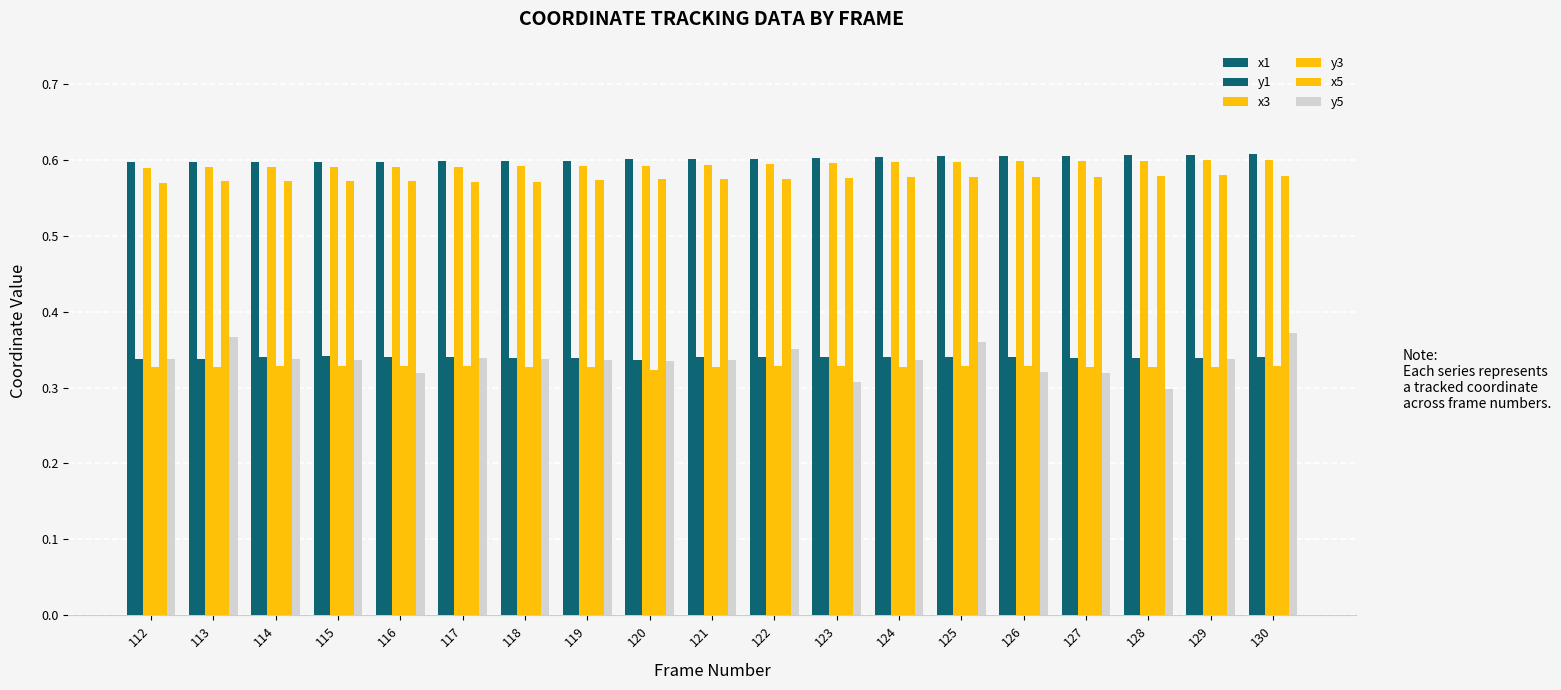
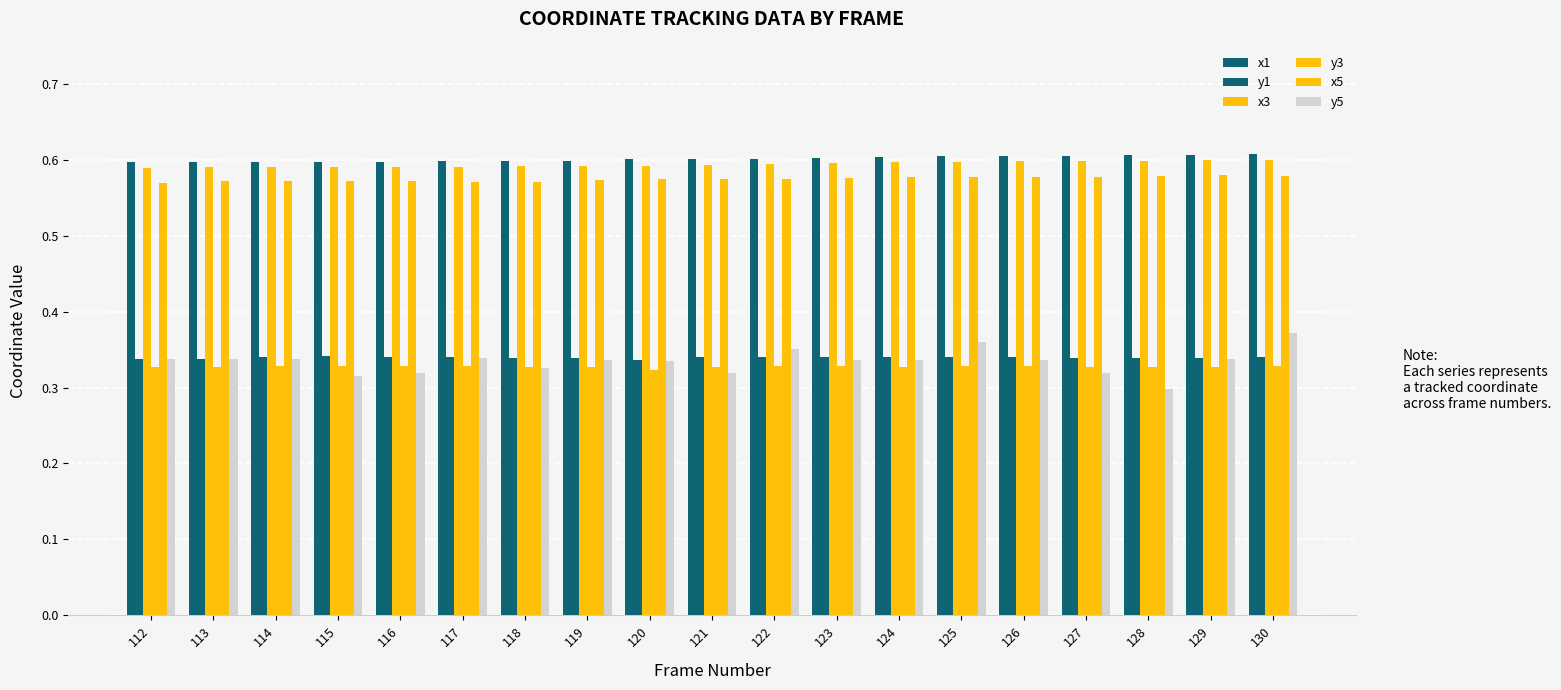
  {
    "y5": {
      "112": 0.34,
-     "113": 0.37,
+     "113": 0.34,
      "114": 0.34,
-     "115": 0.34,
+     "115": 0.32,
      "116": 0.32,
      "117": 0.34,
-     "118": 0.34,
+     "118": 0.33,
      "119": 0.34,
      "120": 0.33,
-     "121": 0.34,
+     "121": 0.32,
      "122": 0.35,
-     "123": 0.31,
+     "123": 0.34,
      "124": 0.34,
      "125": 0.36,
-     "126": 0.32,
+     "126": 0.34,
      "127": 0.32,
      "128": 0.30,
      "129": 0.34,
      "130": 0.37
    }
  }
